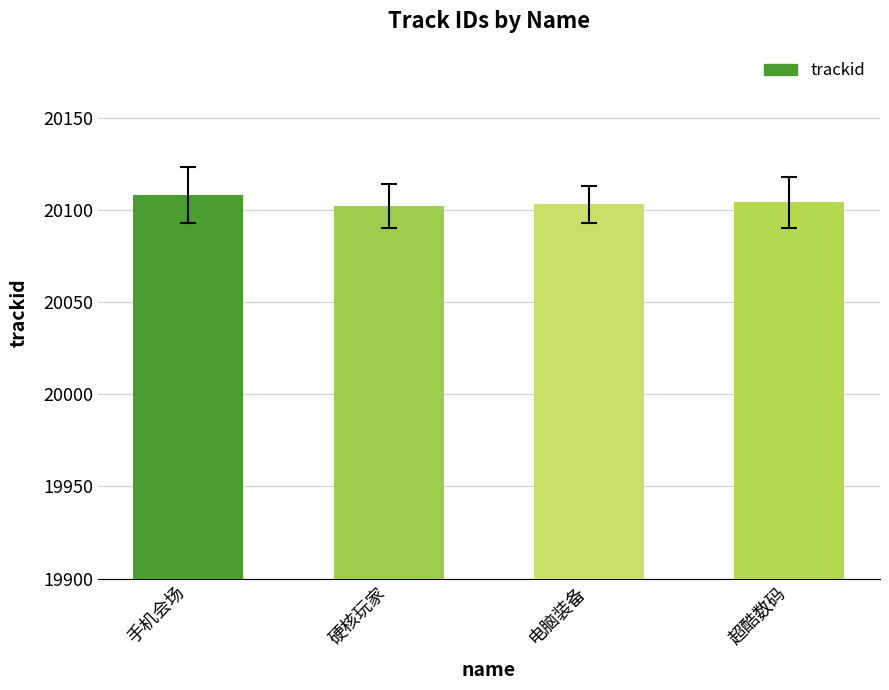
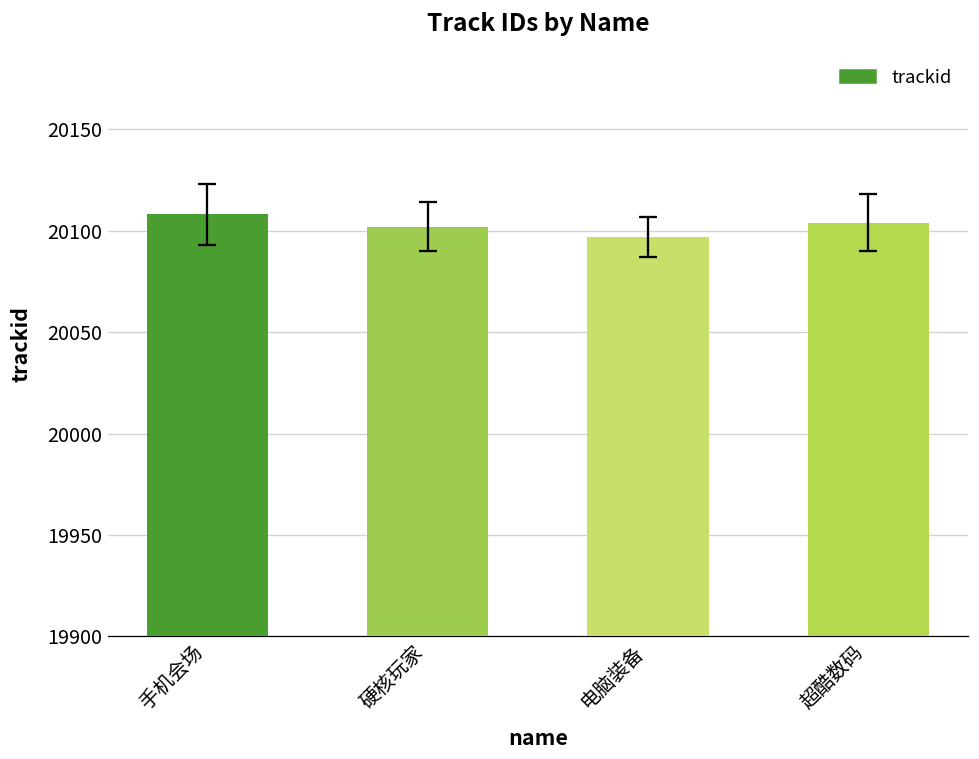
  {
    "trackid": {
      "手机会场": 20108,
      "硬核玩家": 20102,
-     "电脑装备": 20103,
+     "电脑装备": 20097,
      "超酷数码": 20104
    }
  }
